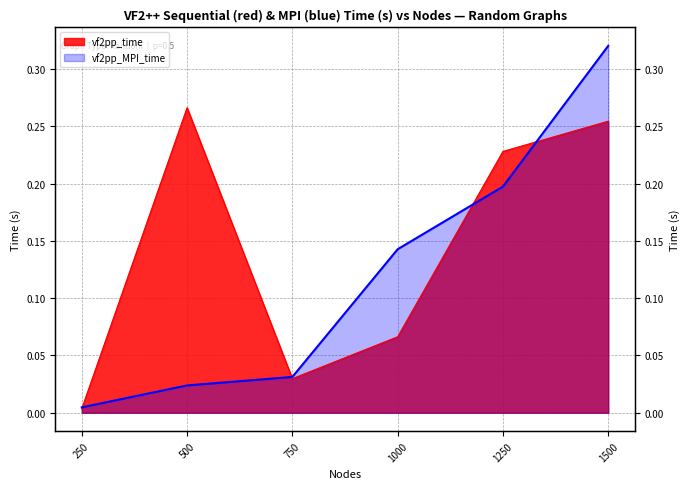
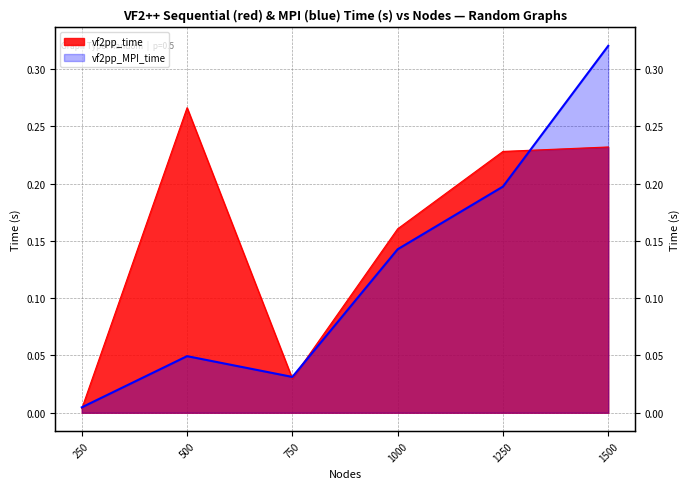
  {
    "vf2pp_time": {
      "500": 0.266,
-     "1000": 0.066,
+     "1000": 0.160,
      "1250": 0.228,
-     "1500": 0.254
+     "1500": 0.232
    },
    "vf2pp_MPI_time": {
-     "500": 0.024,
+     "500": 0.049,
      "1000": 0.143,
      "1250": 0.197,
      "1500": 0.320
    }
  }
